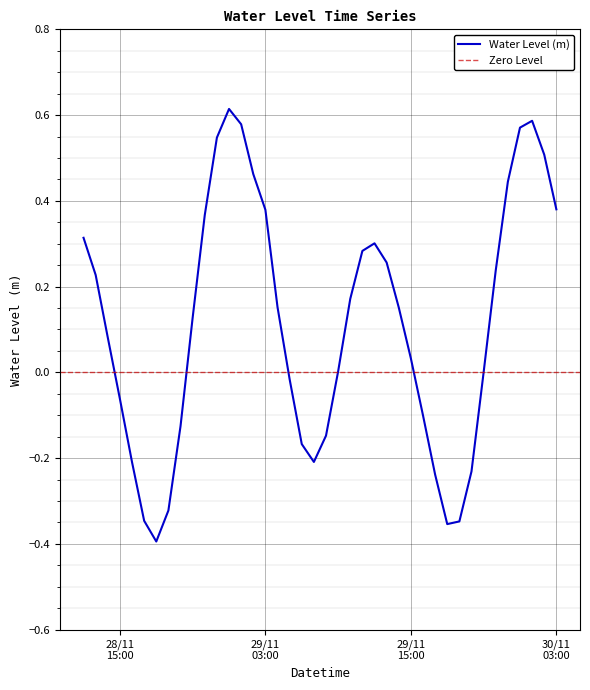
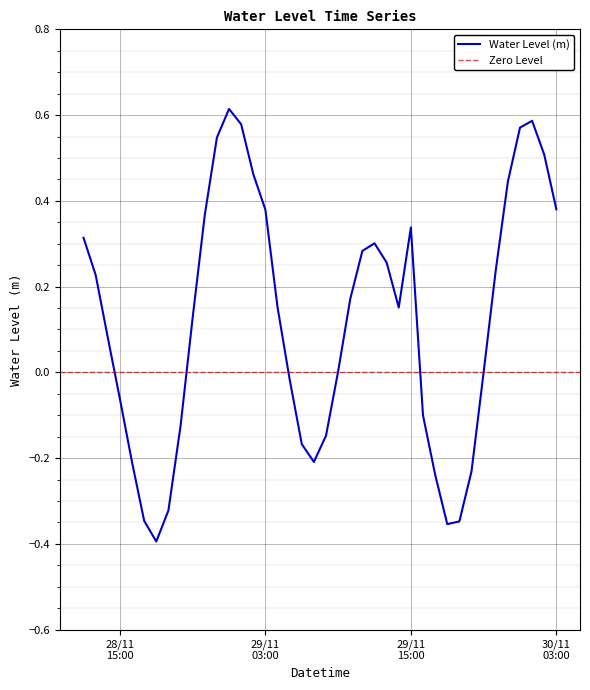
  {
    "28/11 15:00": -0.06,
    "29/11 03:00": 0.38,
-   "29/11 15:00": 0.03,
+   "29/11 15:00": 0.34,
    "30/11 03:00": 0.38
  }
